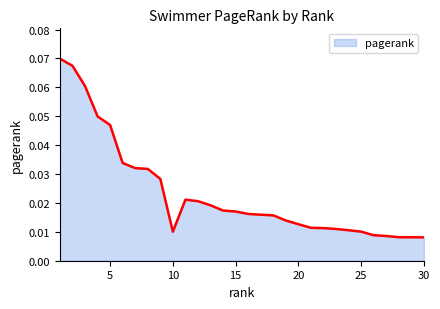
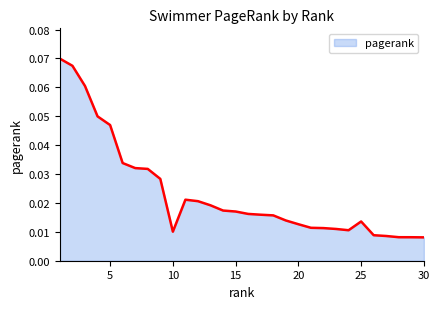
  {
    "5": 0.047,
    "10": 0.010,
    "15": 0.017,
    "20": 0.013,
-   "25": 0.010,
+   "25": 0.014,
    "30": 0.008
  }
